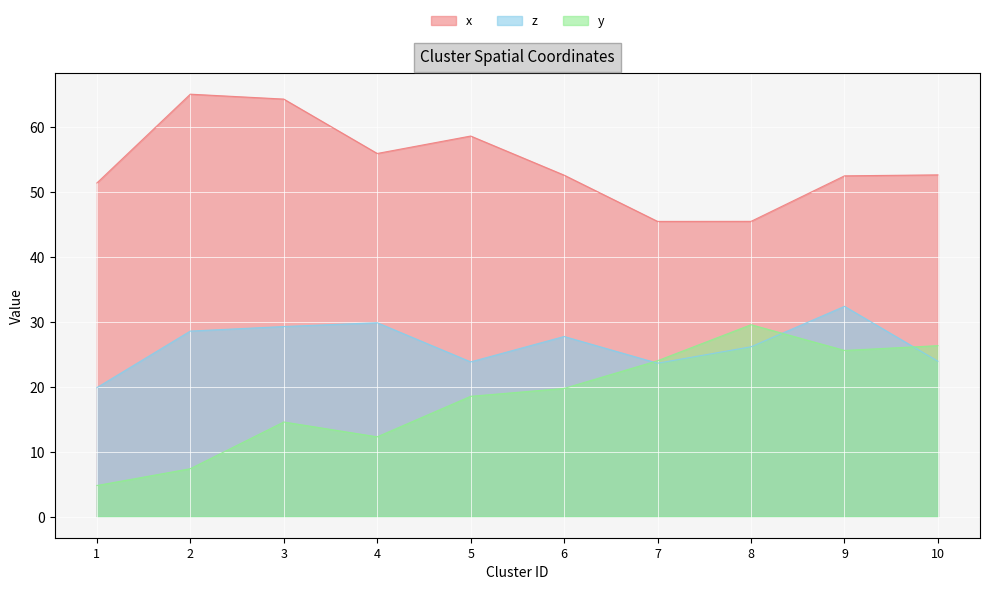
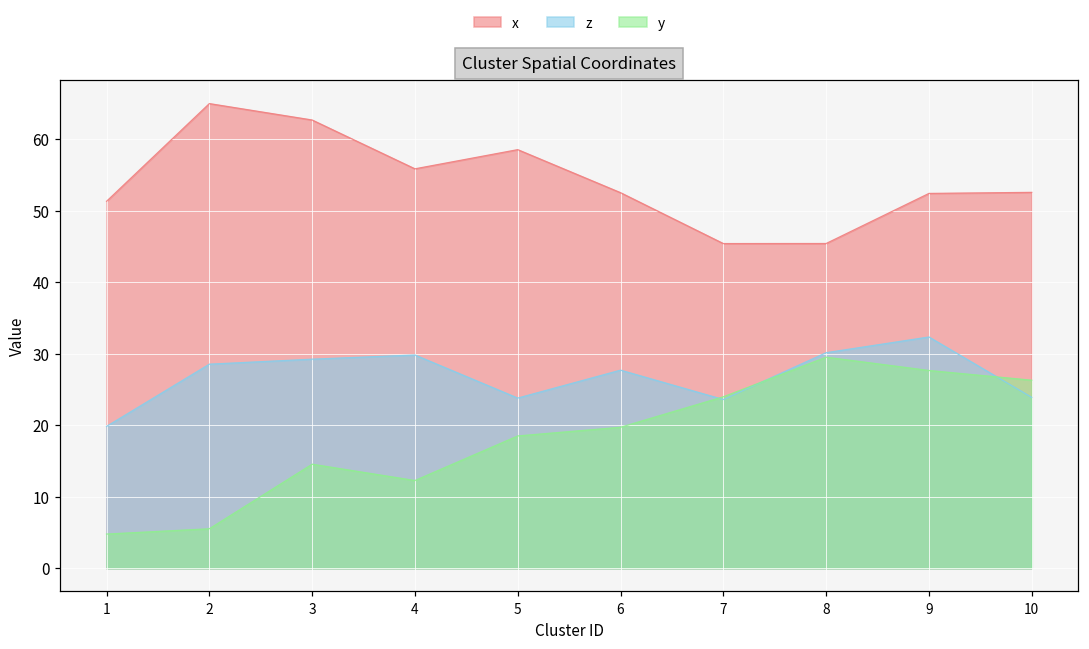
  {
    "x": {
      "1": 51,
      "2": 65,
-     "3": 64,
+     "3": 63,
      "4": 56,
      "5": 59,
      "6": 53,
      "7": 45,
      "8": 45,
      "9": 52,
      "10": 53
    },
    "z": {
      "1": 20,
      "2": 29,
      "3": 29,
      "4": 30,
      "5": 24,
      "6": 28,
-     "8": 26,
+     "8": 30,
      "9": 32,
      "10": 24
    },
    "y": {
      "1": 5,
-     "2": 7,
+     "2": 6,
      "3": 15,
      "4": 12,
      "5": 19,
      "6": 20,
      "8": 30,
-     "9": 26,
+     "9": 28,
      "10": 26
    }
  }
